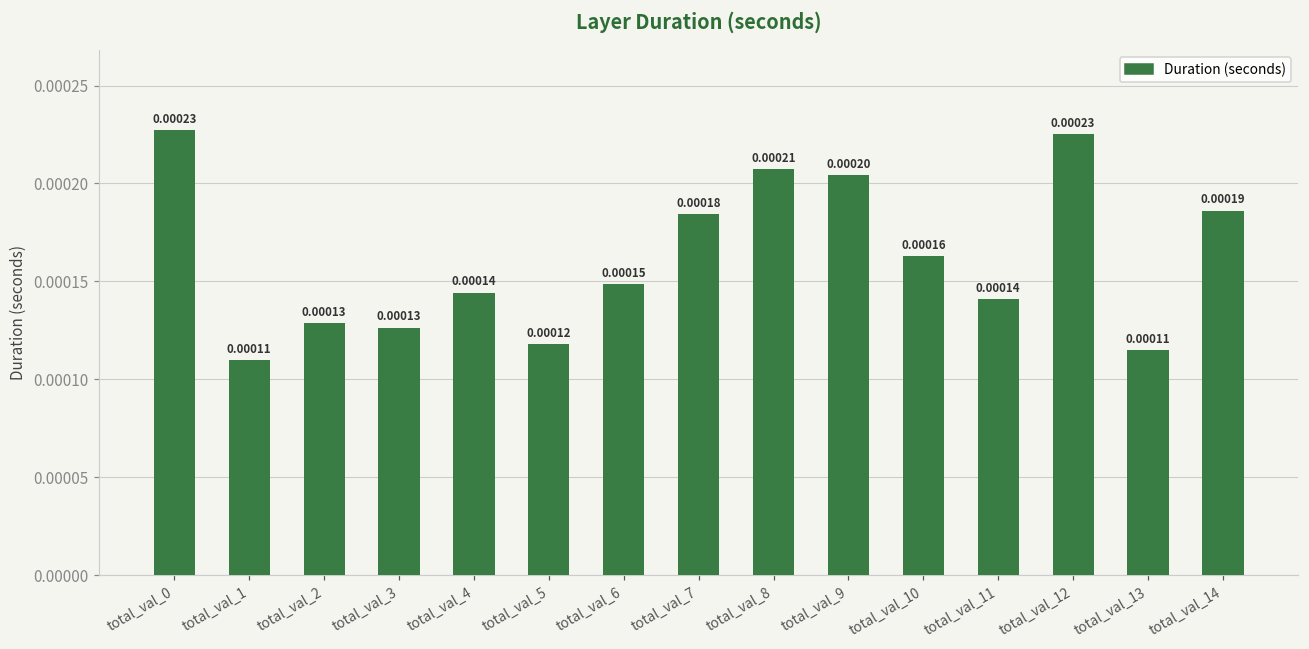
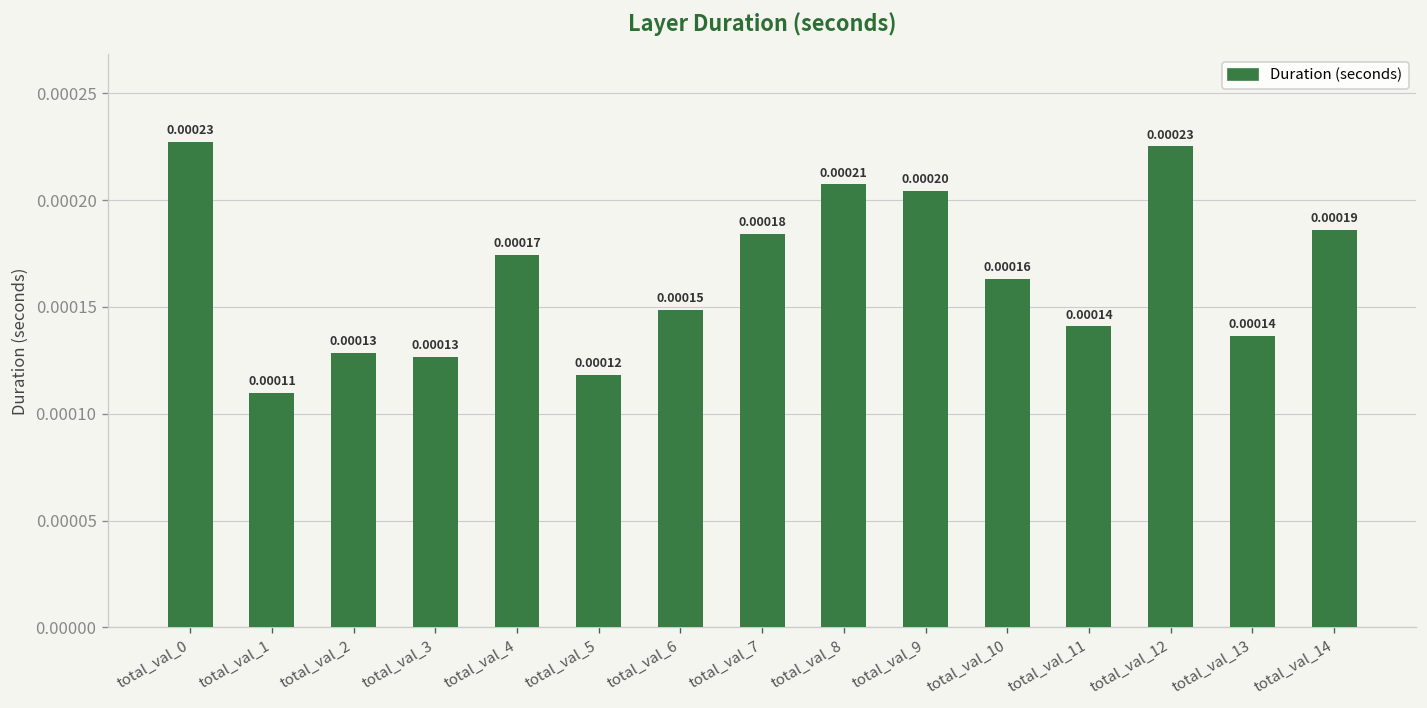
  {
    "total_val_0": 0.00023,
    "total_val_1": 0.00011,
    "total_val_2": 0.00013,
    "total_val_3": 0.00013,
-   "total_val_4": 0.00014,
+   "total_val_4": 0.00017,
    "total_val_5": 0.00012,
    "total_val_6": 0.00015,
    "total_val_7": 0.00018,
    "total_val_8": 0.00021,
    "total_val_9": 0.00020,
    "total_val_10": 0.00016,
    "total_val_11": 0.00014,
    "total_val_12": 0.00023,
-   "total_val_13": 0.00011,
+   "total_val_13": 0.00014,
    "total_val_14": 0.00019
  }
